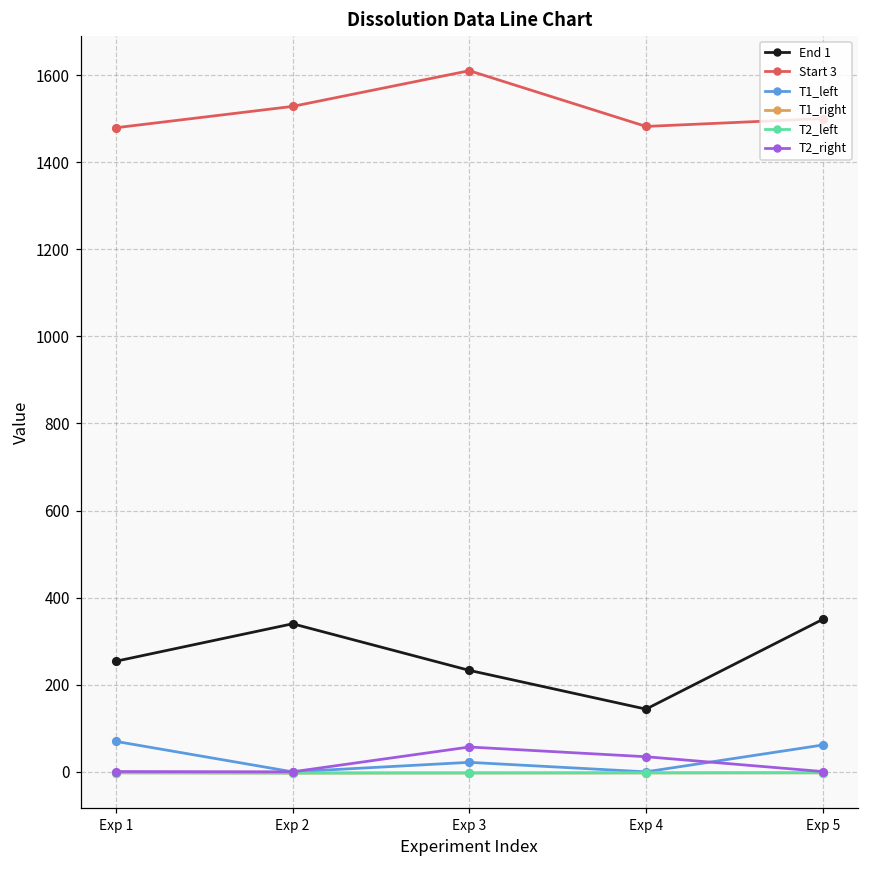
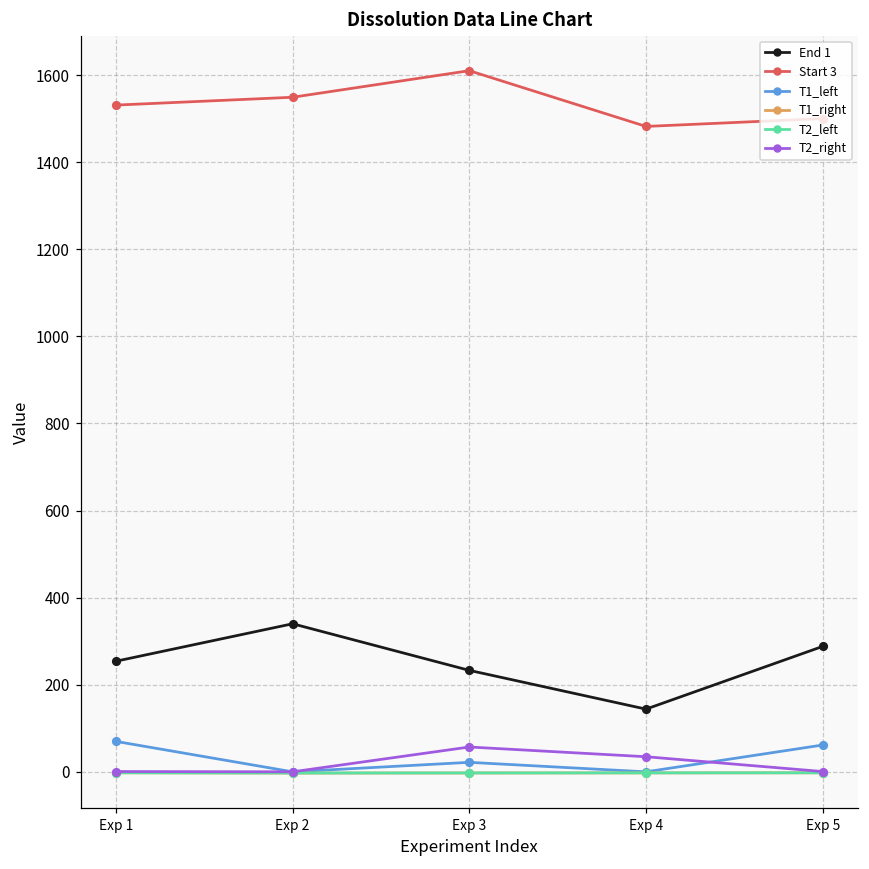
  {
    "End 1": {
      "Exp 1": 250,
      "Exp 2": 340,
      "Exp 3": 230,
      "Exp 4": 140,
-     "Exp 5": 350
+     "Exp 5": 290
    },
    "Start 3": {
-     "Exp 1": 1480,
-     "Exp 2": 1530,
+     "Exp 1": 1530,
+     "Exp 2": 1550,
      "Exp 3": 1610,
      "Exp 4": 1480
    },
    "T1_left": {
      "Exp 1": 70,
      "Exp 3": 20,
      "Exp 5": 60
    },
    "T2_right": {
      "Exp 3": 60,
      "Exp 4": 30
    }
  }
